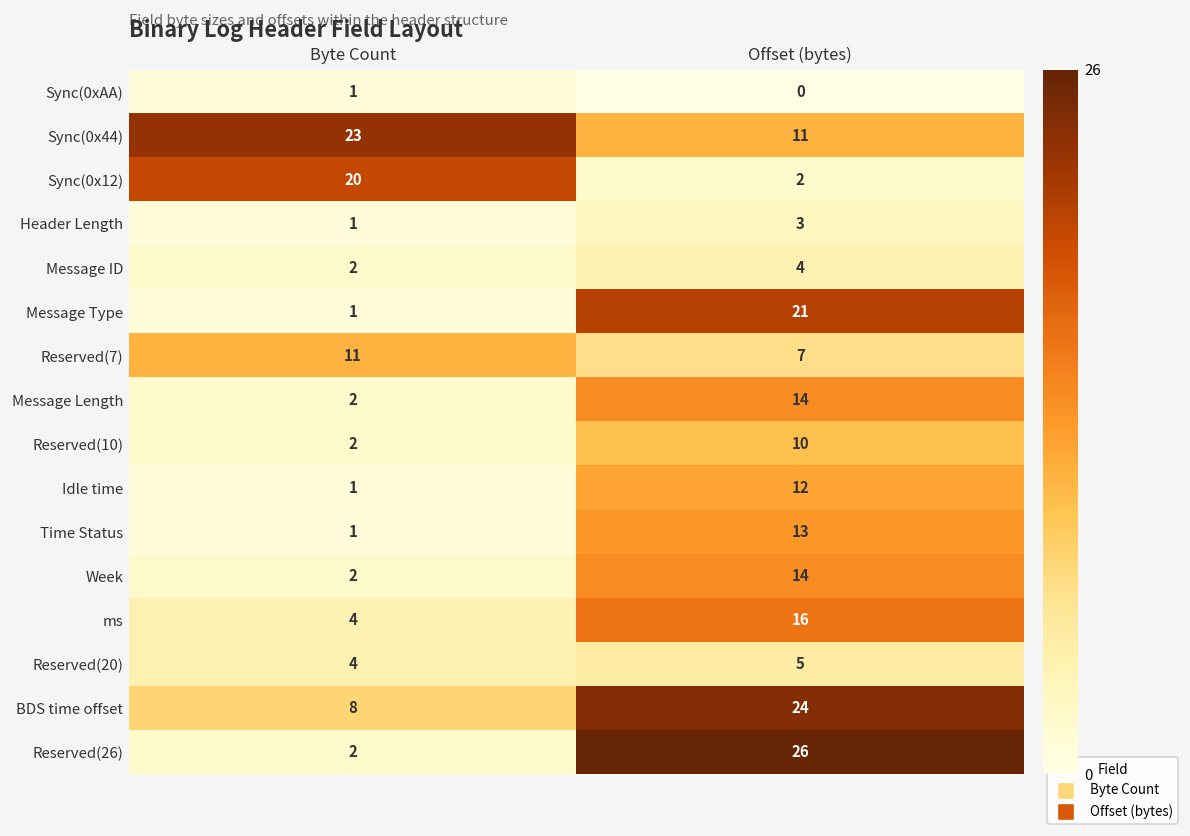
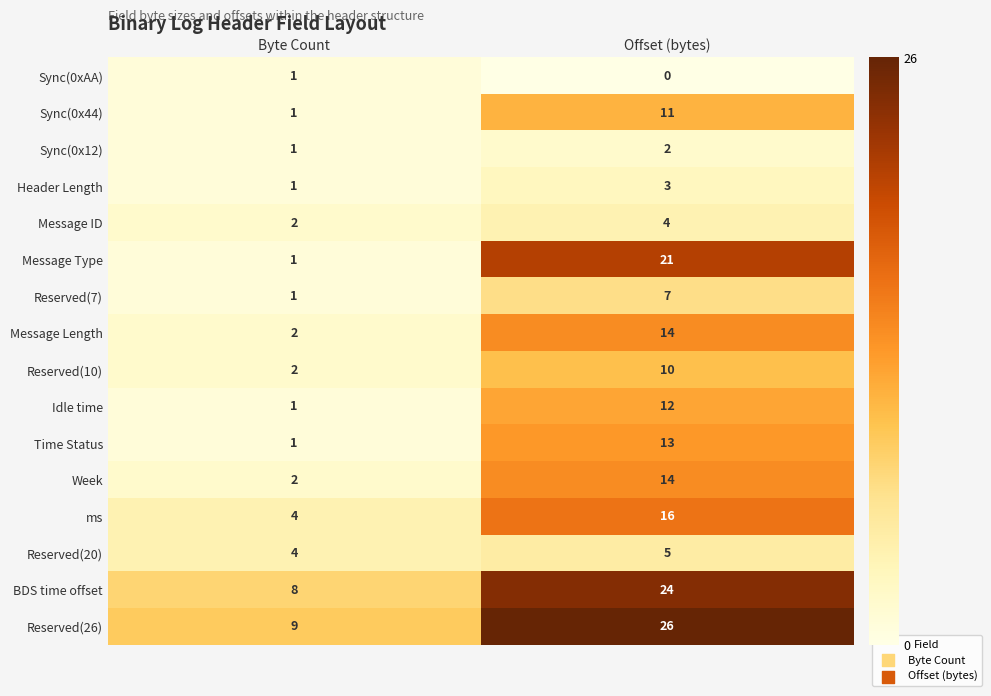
  {
    "Sync(0xAA)": {
      "Byte Count": 1,
      "Offset (bytes)": 0
    },
    "Sync(0x44)": {
-     "Byte Count": 23,
+     "Byte Count": 1,
      "Offset (bytes)": 11
    },
    "Sync(0x12)": {
-     "Byte Count": 20,
+     "Byte Count": 1,
      "Offset (bytes)": 2
    },
    "Header Length": {
      "Byte Count": 1,
      "Offset (bytes)": 3
    },
    "Message ID": {
      "Byte Count": 2,
      "Offset (bytes)": 4
    },
    "Message Type": {
      "Byte Count": 1,
      "Offset (bytes)": 21
    },
    "Reserved(7)": {
-     "Byte Count": 11,
+     "Byte Count": 1,
      "Offset (bytes)": 7
    },
    "Message Length": {
      "Byte Count": 2,
      "Offset (bytes)": 14
    },
    "Reserved(10)": {
      "Byte Count": 2,
      "Offset (bytes)": 10
    },
    "Idle time": {
      "Byte Count": 1,
      "Offset (bytes)": 12
    },
    "Time Status": {
      "Byte Count": 1,
      "Offset (bytes)": 13
    },
    "Week": {
      "Byte Count": 2,
      "Offset (bytes)": 14
    },
    "ms": {
      "Byte Count": 4,
      "Offset (bytes)": 16
    },
    "Reserved(20)": {
      "Byte Count": 4,
      "Offset (bytes)": 5
    },
    "BDS time offset": {
      "Byte Count": 8,
      "Offset (bytes)": 24
    },
    "Reserved(26)": {
-     "Byte Count": 2,
+     "Byte Count": 9,
      "Offset (bytes)": 26
    }
  }
